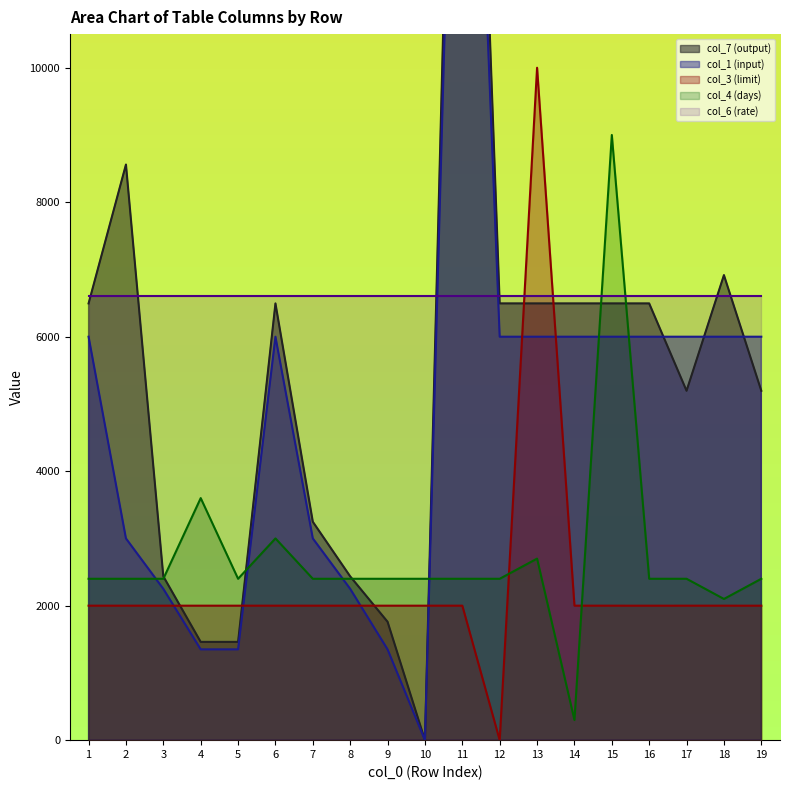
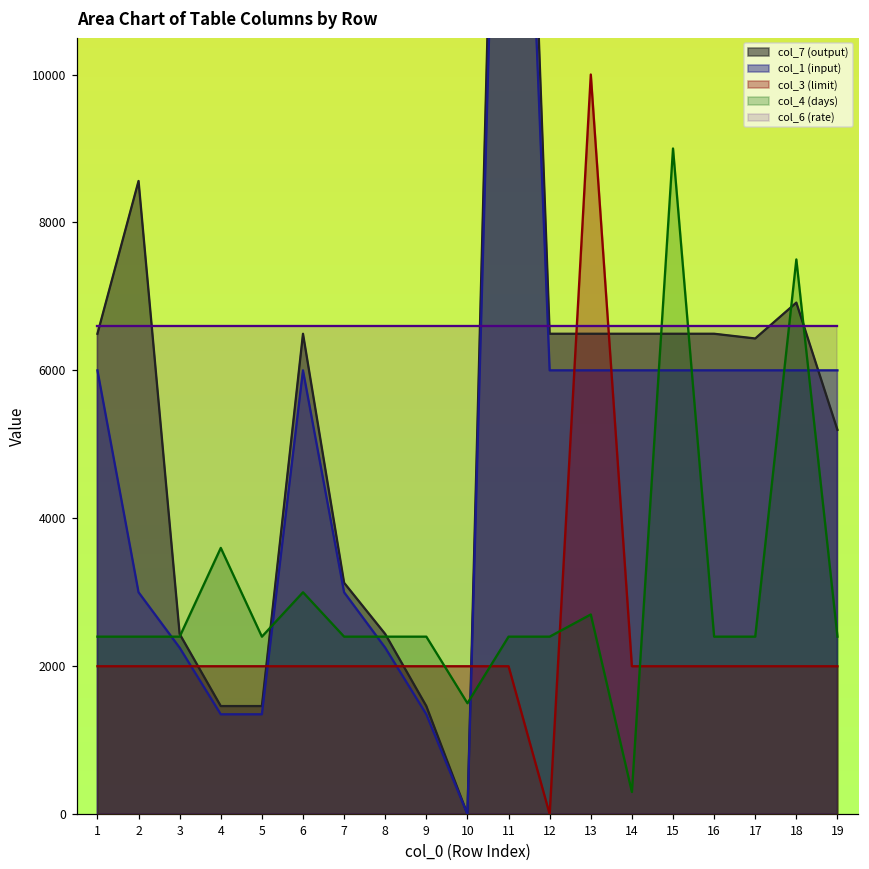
  {
    "col_7 (output)": {
      "1": 6500,
      "2": 8600,
      "4": 1500,
      "5": 1500,
      "6": 6500,
-     "7": 3200,
-     "9": 1800,
+     "7": 3100,
+     "9": 1500,
      "12": 6500,
      "13": 6500,
      "14": 6500,
      "15": 6500,
      "16": 6500,
-     "17": 5200,
+     "17": 6400,
      "18": 6900,
      "19": 5200
    },
    "col_3 (limit)": {
      "1": 2000,
      "2": 2000,
      "3": 2000,
      "4": 2000,
      "5": 2000,
      "6": 2000,
      "7": 2000,
      "8": 2000,
      "9": 2000,
      "10": 2000,
      "11": 2000,
      "12": 0,
      "13": 10000,
      "14": 2000,
      "15": 2000,
      "16": 2000,
      "17": 2000,
      "18": 2000,
      "19": 2000
    },
    "col_4 (days)": {
      "1": 2400,
      "2": 2400,
      "4": 3600,
      "5": 2400,
      "6": 3000,
      "7": 2400,
      "9": 2400,
-     "10": 2400,
+     "10": 1500,
      "11": 2400,
      "12": 2400,
      "13": 2700,
      "14": 300,
      "15": 9000,
      "16": 2400,
      "17": 2400,
-     "18": 2100,
+     "18": 7500,
      "19": 2400
    }
  }
